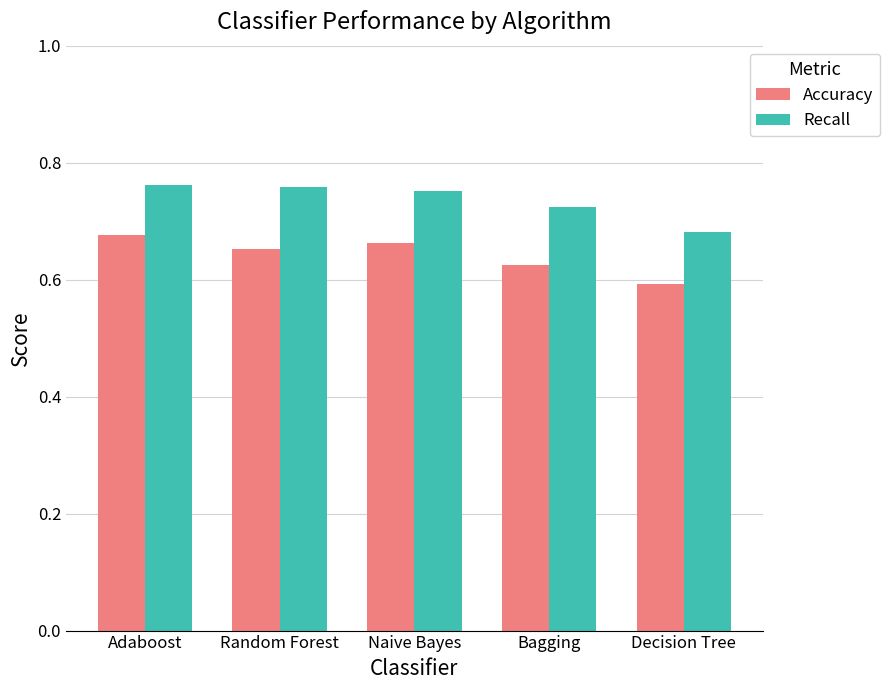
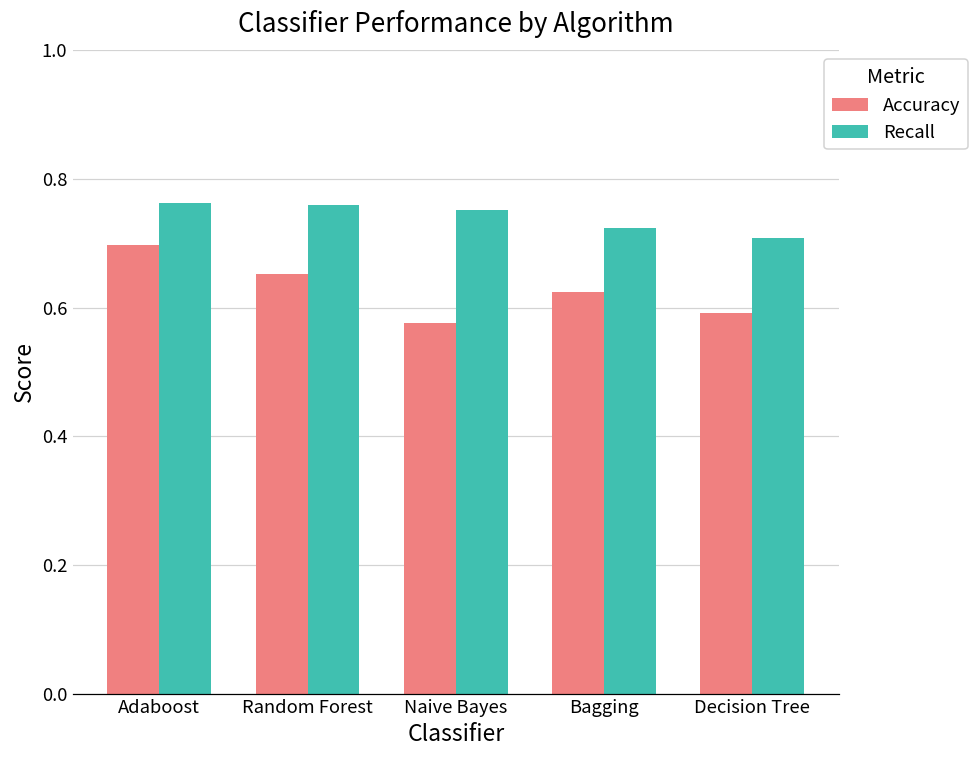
  {
    "Accuracy": {
-     "Adaboost": 0.68,
+     "Adaboost": 0.70,
      "Random Forest": 0.65,
-     "Naive Bayes": 0.66,
+     "Naive Bayes": 0.58,
      "Bagging": 0.63,
      "Decision Tree": 0.59
    },
    "Recall": {
      "Adaboost": 0.76,
      "Random Forest": 0.76,
      "Naive Bayes": 0.75,
      "Bagging": 0.72,
-     "Decision Tree": 0.68
+     "Decision Tree": 0.71
    }
  }
